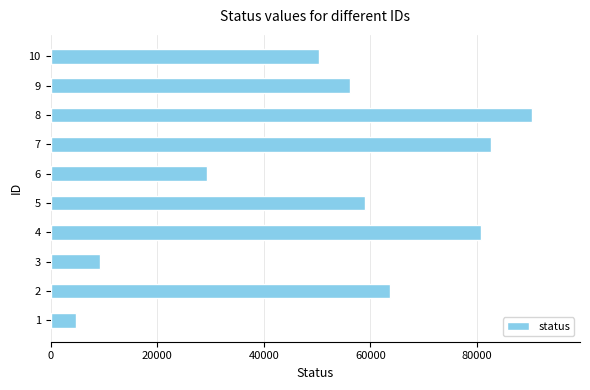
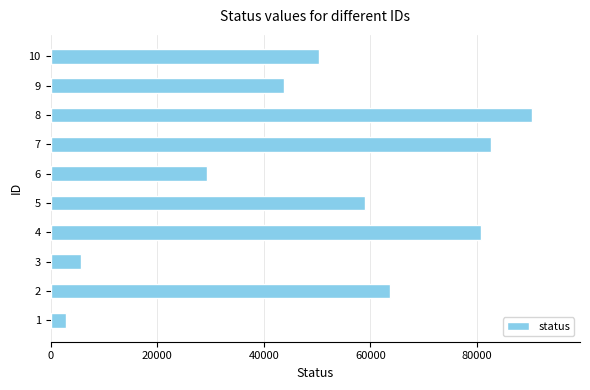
  {
    "10": 50000,
-   "9": 56000,
+   "9": 44000,
    "8": 90000,
    "7": 83000,
    "6": 29000,
    "5": 59000,
    "4": 81000,
-   "3": 9000,
+   "3": 6000,
    "2": 64000,
-   "1": 5000
+   "1": 3000
  }
